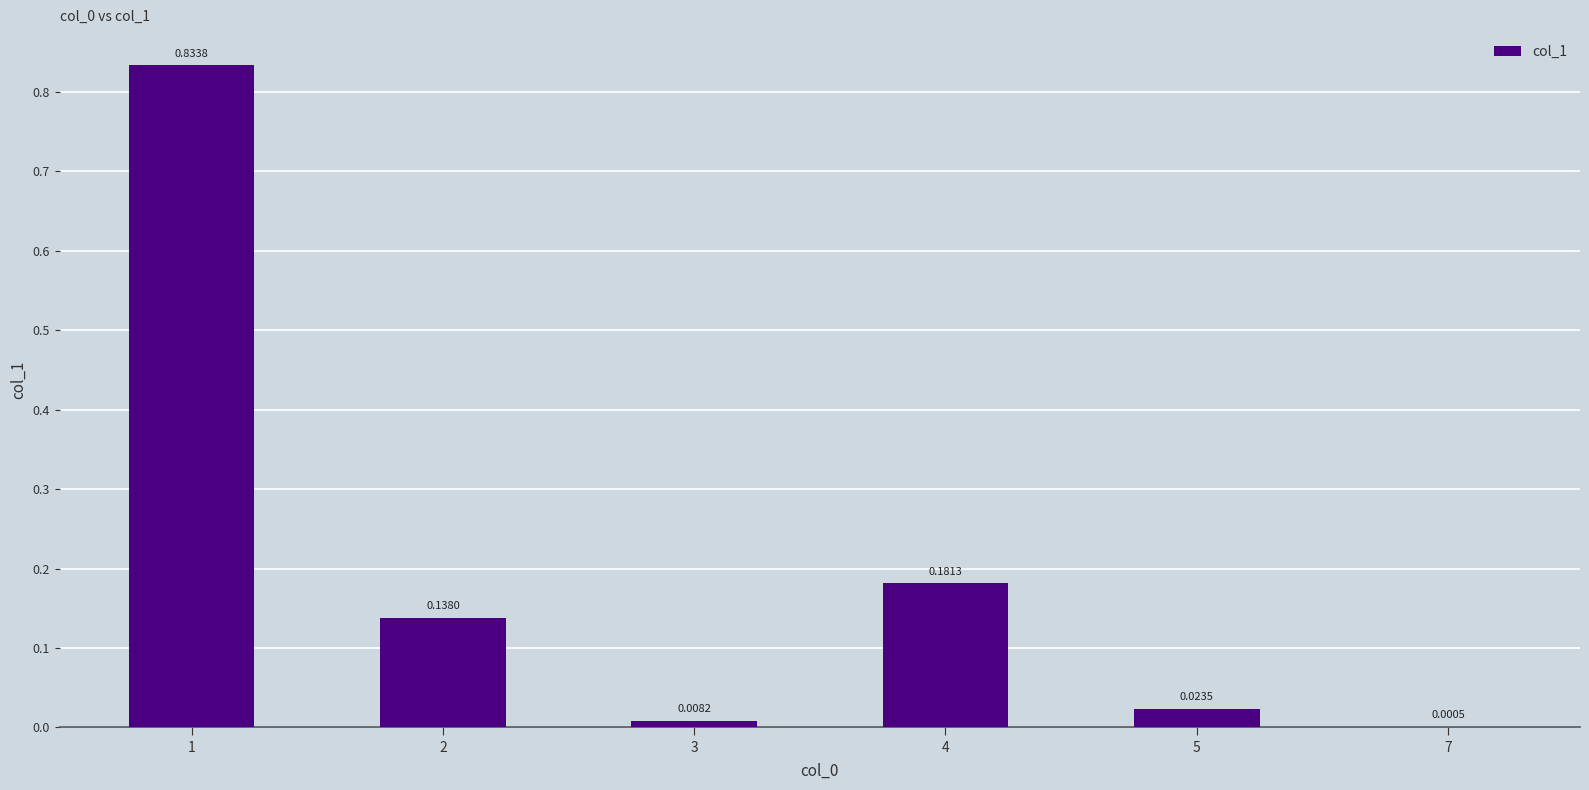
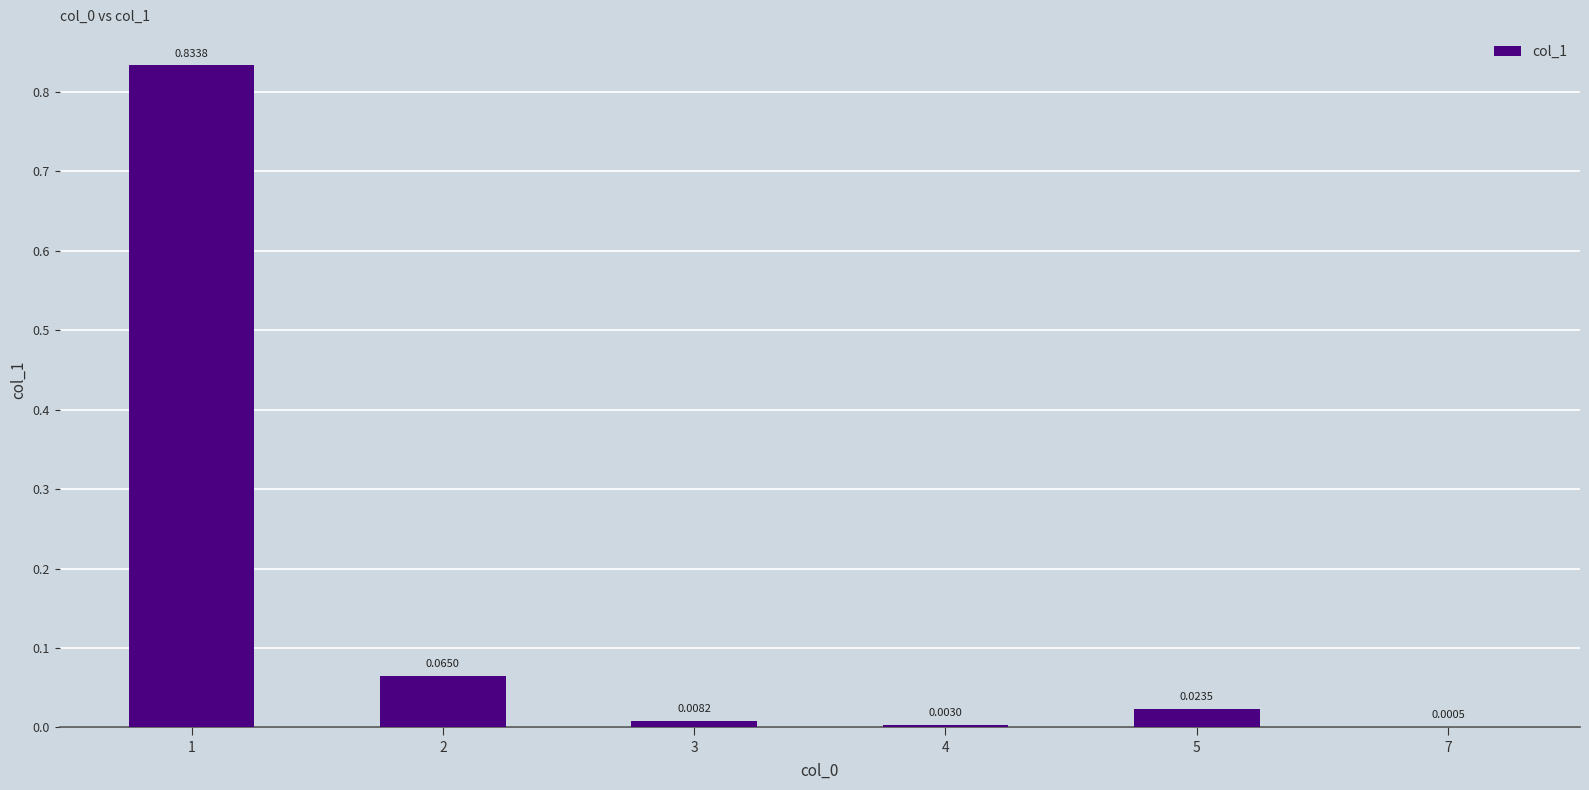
  {
    "1": 0.8338,
-   "2": 0.1380,
+   "2": 0.0650,
    "3": 0.0082,
-   "4": 0.1813,
+   "4": 0.0030,
    "5": 0.0235,
    "7": 0.0005
  }
